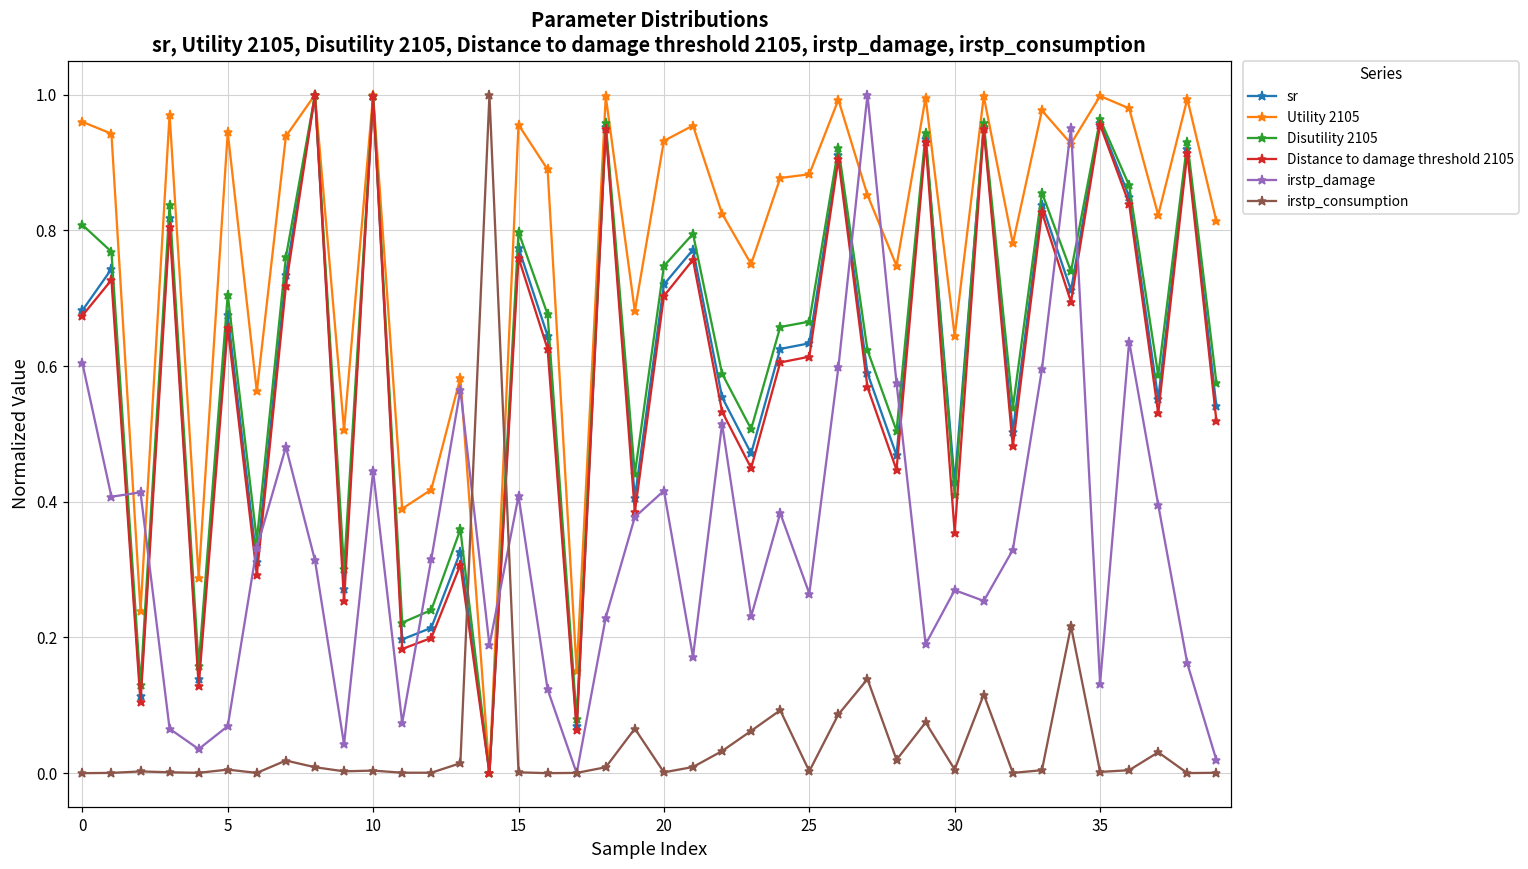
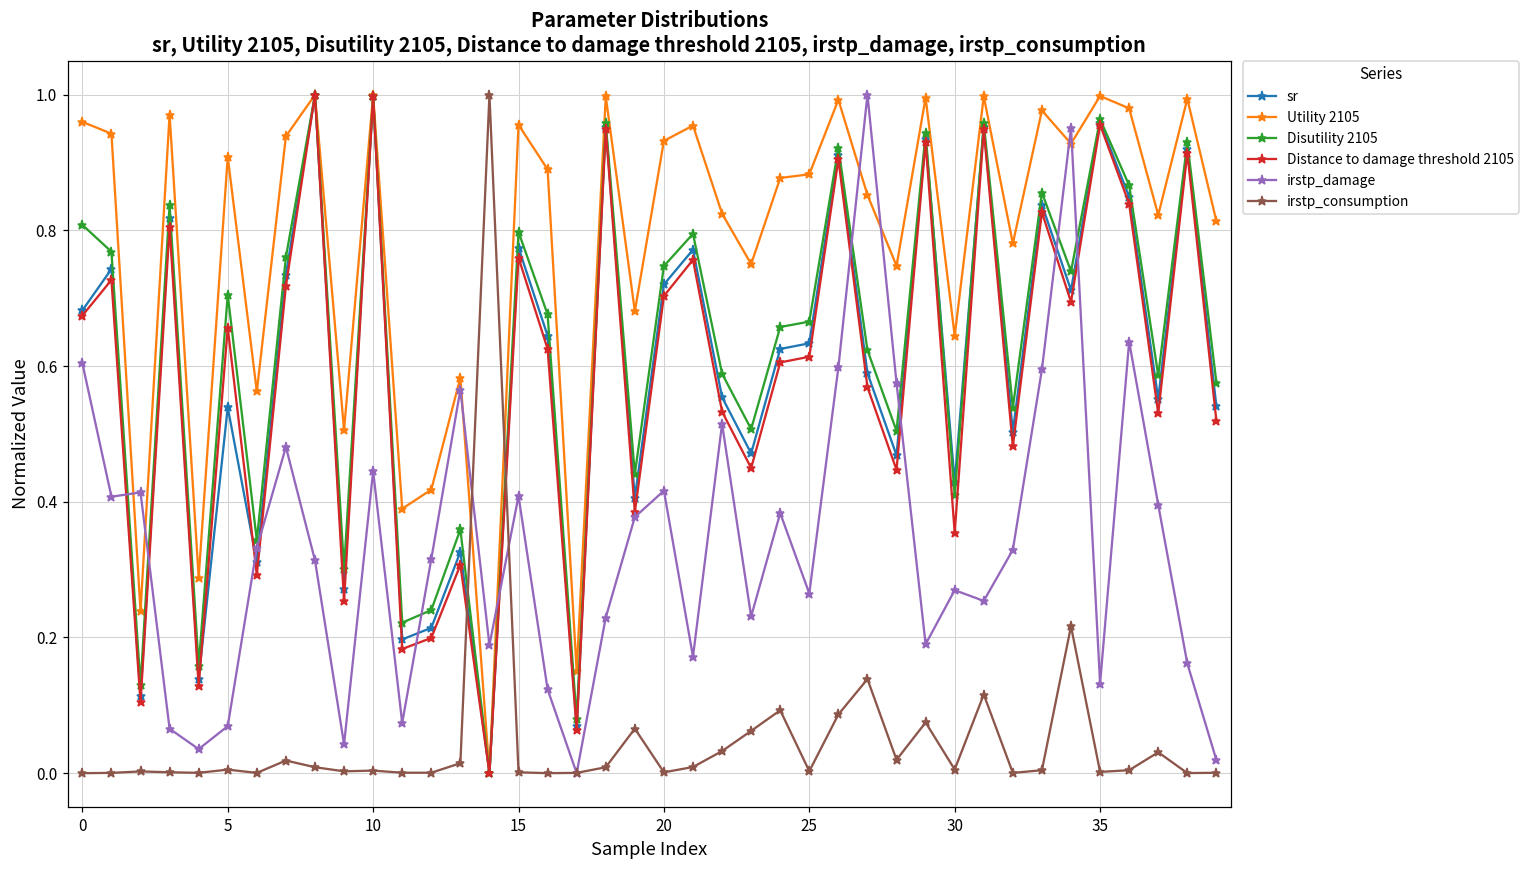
  {
    "sr": {
      "0": 0.68,
-     "5": 0.68,
+     "5": 0.54,
      "15": 0.77,
      "20": 0.72,
      "25": 0.63,
      "30": 0.43
    },
    "Utility 2105": {
      "0": 0.96,
-     "5": 0.94,
+     "5": 0.91,
      "15": 0.96,
      "20": 0.93,
      "25": 0.88,
      "30": 0.64,
      "35": 1.00
    },
    "Disutility 2105": {
      "0": 0.81,
      "5": 0.71,
      "15": 0.80,
      "20": 0.75,
      "25": 0.67,
      "30": 0.41,
      "35": 0.96
    },
    "Distance to damage threshold 2105": {
      "0": 0.67,
      "5": 0.66,
      "15": 0.76,
      "20": 0.70,
      "25": 0.61,
      "30": 0.35
    },
    "irstp_damage": {
      "0": 0.60,
      "5": 0.07,
      "10": 0.45,
      "15": 0.41,
      "20": 0.42,
      "25": 0.26,
      "30": 0.27,
      "35": 0.13
    },
    "irstp_consumption": {
      "0": 0.00,
      "5": 0.01,
      "10": 0.00,
      "15": 0.00,
      "20": 0.00,
      "25": 0.00,
      "30": 0.01,
      "35": 0.00
    }
  }
